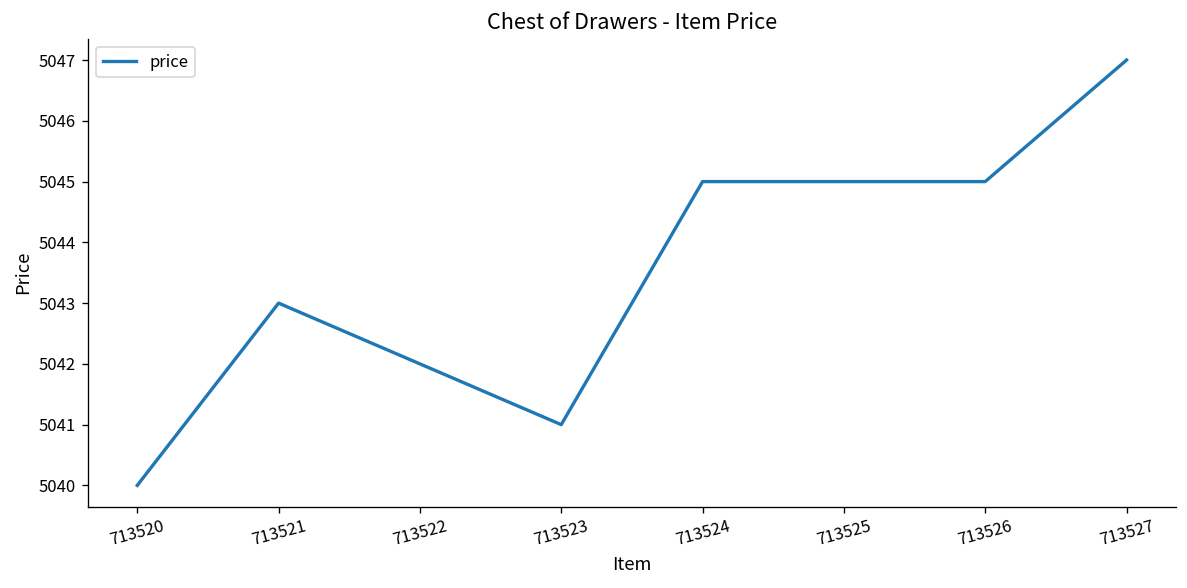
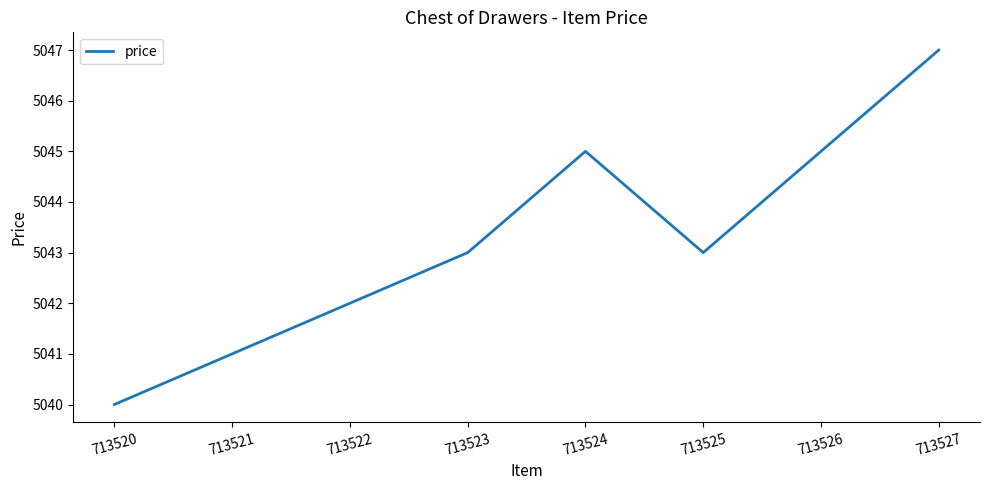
  {
    "713520": 5040,
-   "713521": 5043,
+   "713521": 5041,
    "713522": 5042,
-   "713523": 5041,
+   "713523": 5043,
    "713524": 5045,
-   "713525": 5045,
+   "713525": 5043,
    "713526": 5045,
    "713527": 5047
  }
